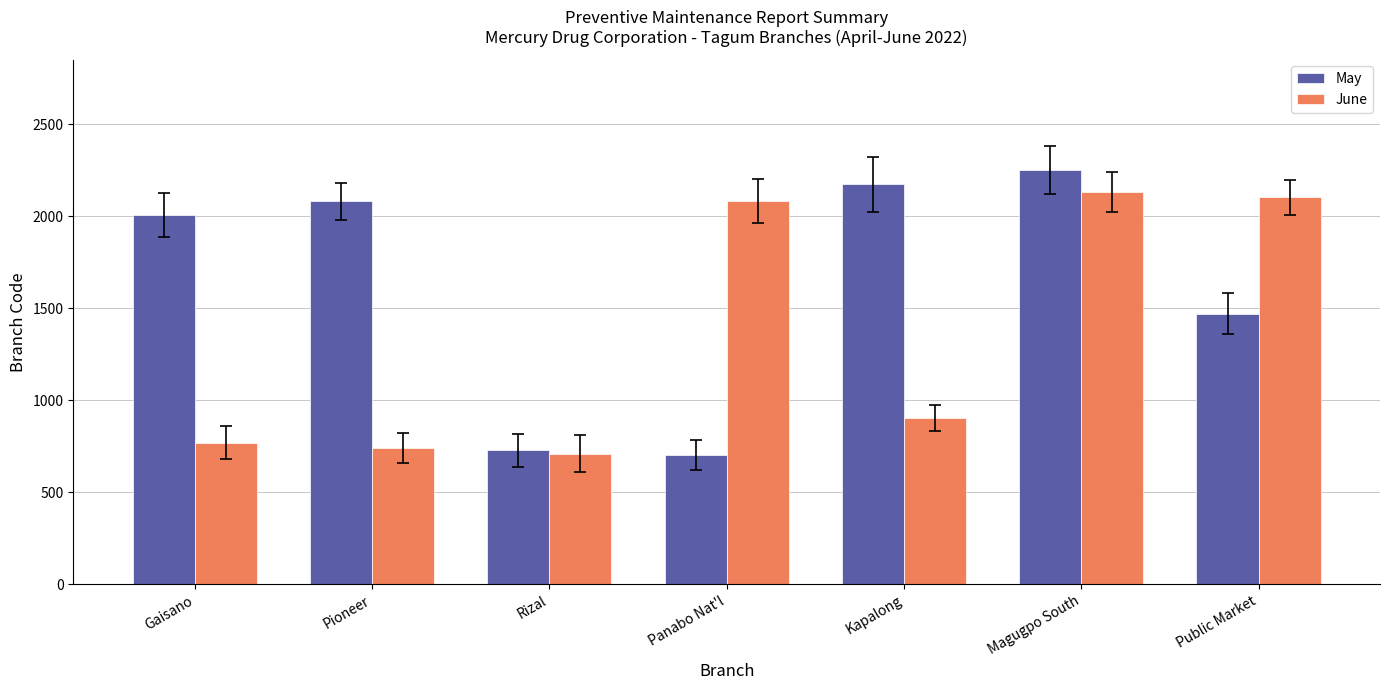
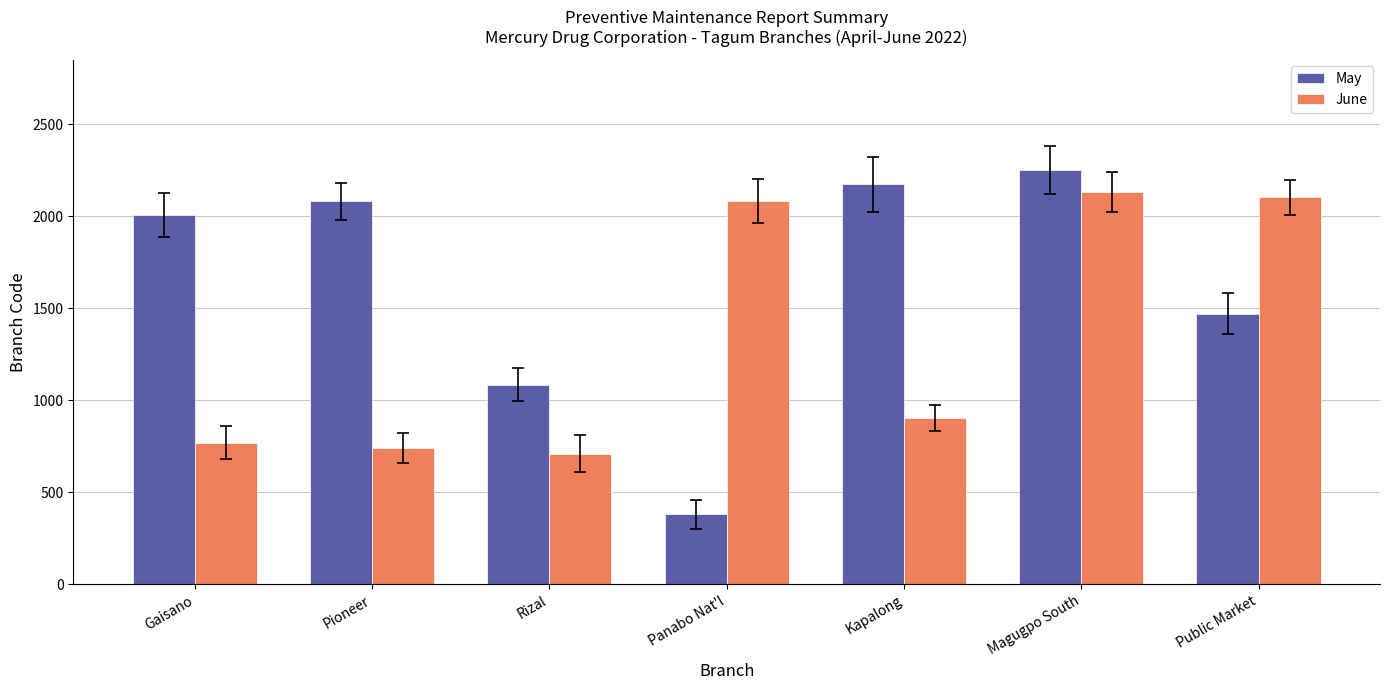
  {
    "May": {
      "Gaisano": 2010,
      "Pioneer": 2080,
-     "Rizal": 730,
-     "Panabo Nat'l": 700,
+     "Rizal": 1090,
+     "Panabo Nat'l": 380,
      "Kapalong": 2170,
      "Magugpo South": 2250,
      "Public Market": 1470
    },
    "June": {
      "Gaisano": 770,
      "Pioneer": 740,
      "Rizal": 710,
      "Panabo Nat'l": 2080,
      "Kapalong": 910,
      "Magugpo South": 2130,
      "Public Market": 2100
    }
  }
